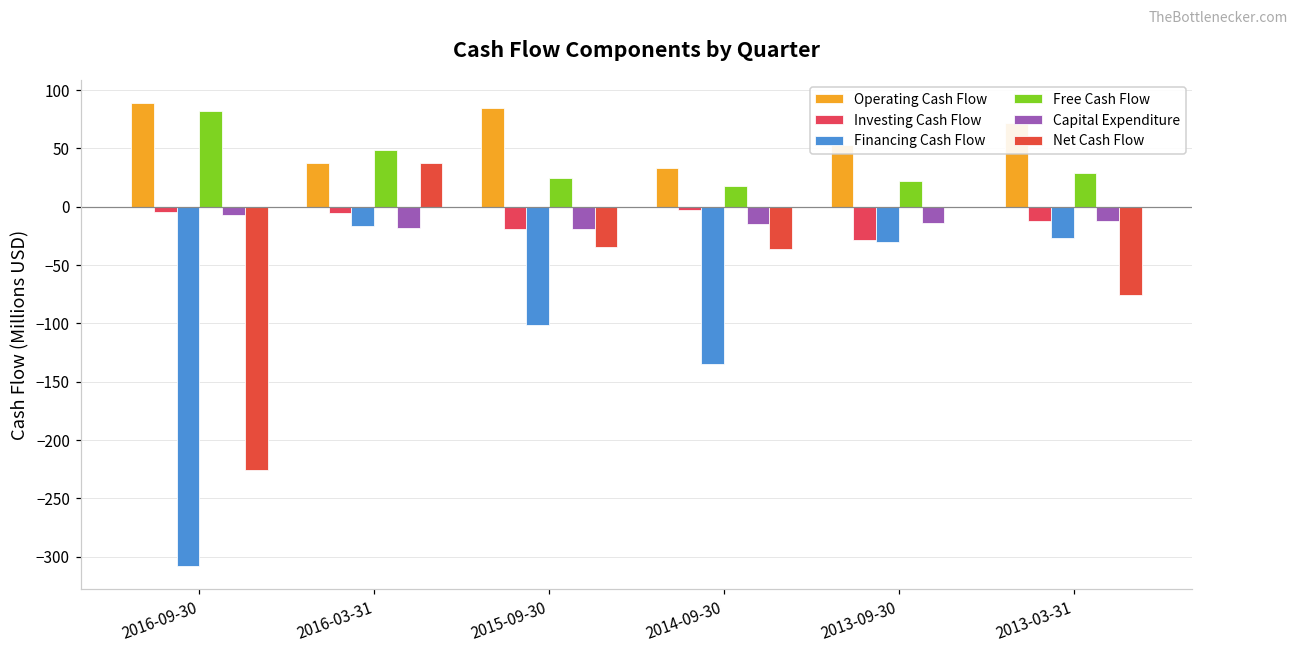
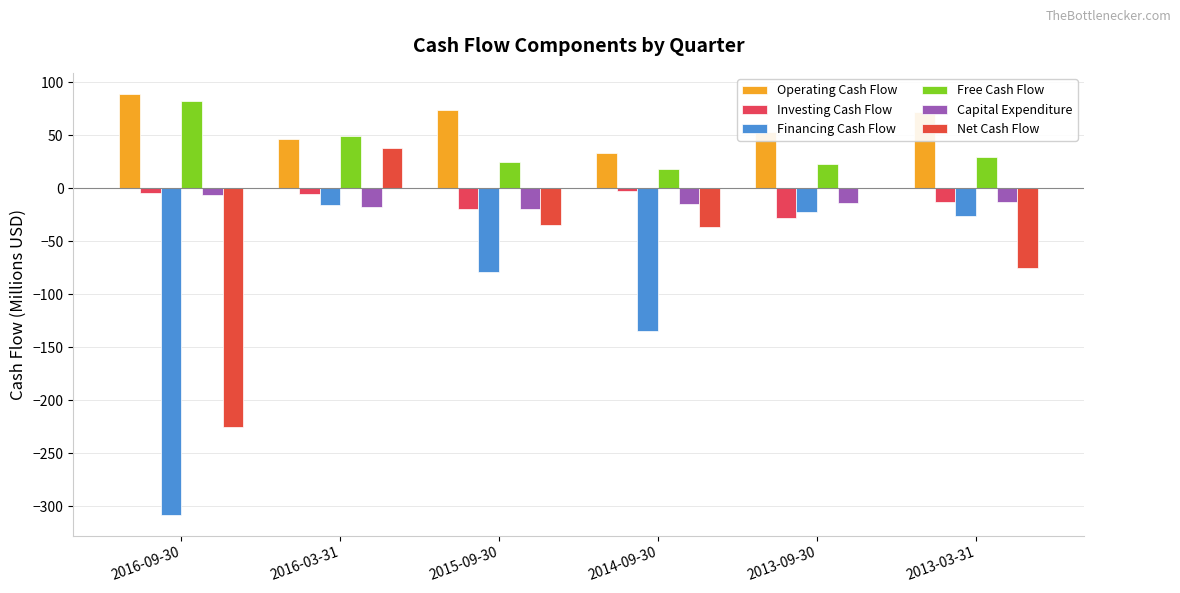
  {
    "Operating Cash Flow": {
      "2016-09-30": 89,
-     "2016-03-31": 37,
-     "2015-09-30": 84,
+     "2016-03-31": 46,
+     "2015-09-30": 74,
      "2014-09-30": 33
    },
    "Financing Cash Flow": {
      "2016-09-30": -308,
      "2016-03-31": -16,
-     "2015-09-30": -101,
+     "2015-09-30": -79,
      "2014-09-30": -135,
-     "2013-09-30": -31,
+     "2013-09-30": -23,
      "2013-03-31": -27
    },
    "Free Cash Flow": {
      "2016-09-30": 82,
      "2016-03-31": 49,
      "2015-09-30": 25,
      "2014-09-30": 18,
      "2013-09-30": 22,
      "2013-03-31": 29
    },
    "Capital Expenditure": {
      "2016-09-30": -7,
      "2016-03-31": -18,
      "2015-09-30": -19,
      "2014-09-30": -15,
      "2013-09-30": -14,
      "2013-03-31": -13
    }
  }
